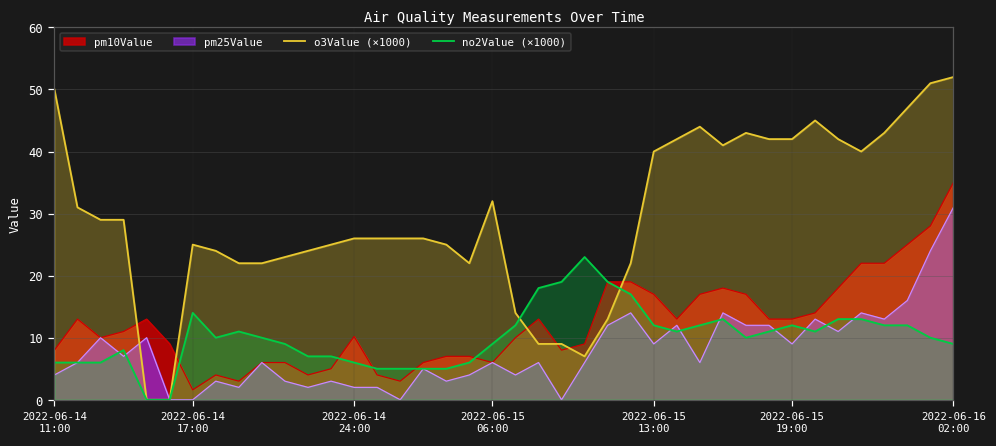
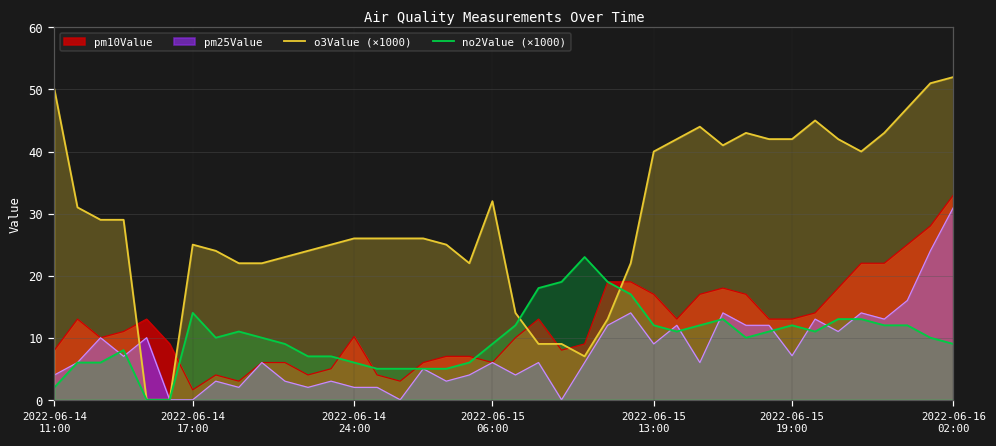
  {
    "pm10Value": {
      "2022-06-14 11:00": 8,
      "2022-06-14 17:00": 2,
      "2022-06-14 24:00": 10,
      "2022-06-15 13:00": 17,
      "2022-06-15 19:00": 13,
-     "2022-06-16 02:00": 35
+     "2022-06-16 02:00": 33
    },
    "pm25Value": {
      "2022-06-14 11:00": 4,
      "2022-06-14 17:00": 0,
      "2022-06-14 24:00": 2,
      "2022-06-15 13:00": 9,
-     "2022-06-15 19:00": 9,
+     "2022-06-15 19:00": 7,
      "2022-06-16 02:00": 31
    },
    "o3Value (×1000)": {
      "2022-06-14 11:00": 50,
      "2022-06-14 17:00": 25,
      "2022-06-14 24:00": 26,
      "2022-06-15 06:00": 32,
      "2022-06-15 13:00": 40,
      "2022-06-15 19:00": 42,
      "2022-06-16 02:00": 52
    },
    "no2Value (×1000)": {
-     "2022-06-14 11:00": 6,
+     "2022-06-14 11:00": 2,
      "2022-06-14 17:00": 14,
      "2022-06-14 24:00": 6,
      "2022-06-15 06:00": 9,
      "2022-06-15 13:00": 12,
      "2022-06-15 19:00": 12,
      "2022-06-16 02:00": 9
    }
  }
